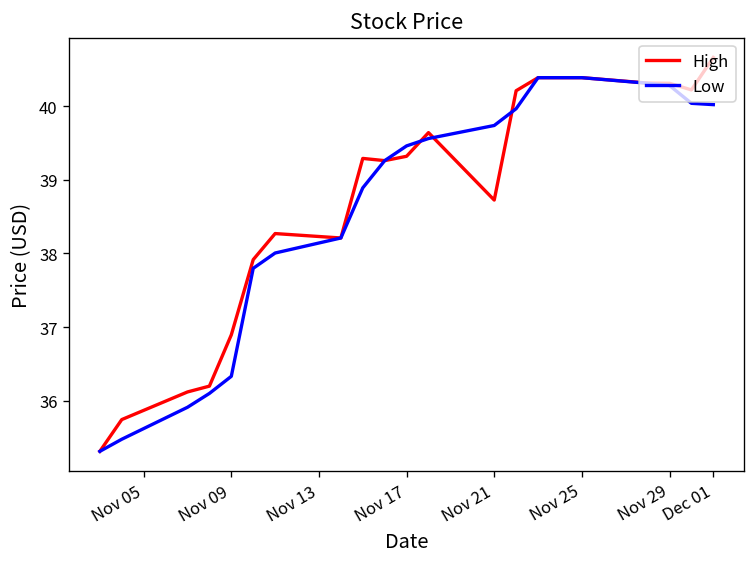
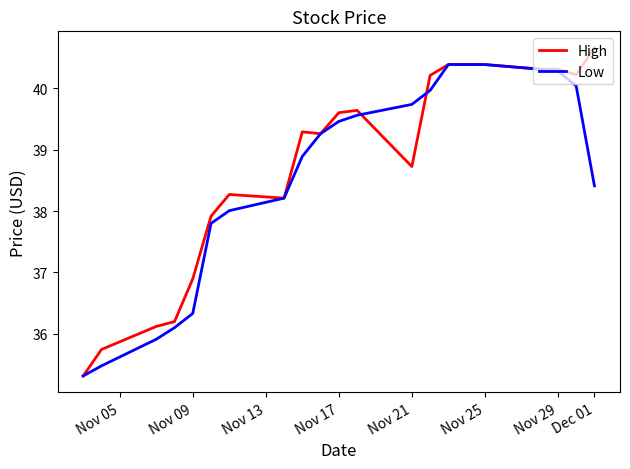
  {
    "High": {
      "Nov 09": 36.9,
-     "Nov 17": 39.3,
+     "Nov 17": 39.6,
      "Nov 21": 38.7
    },
    "Low": {
      "Nov 09": 36.3,
      "Nov 17": 39.5,
      "Nov 21": 39.7,
-     "Dec 01": 40.0
+     "Dec 01": 38.4
    }
  }
